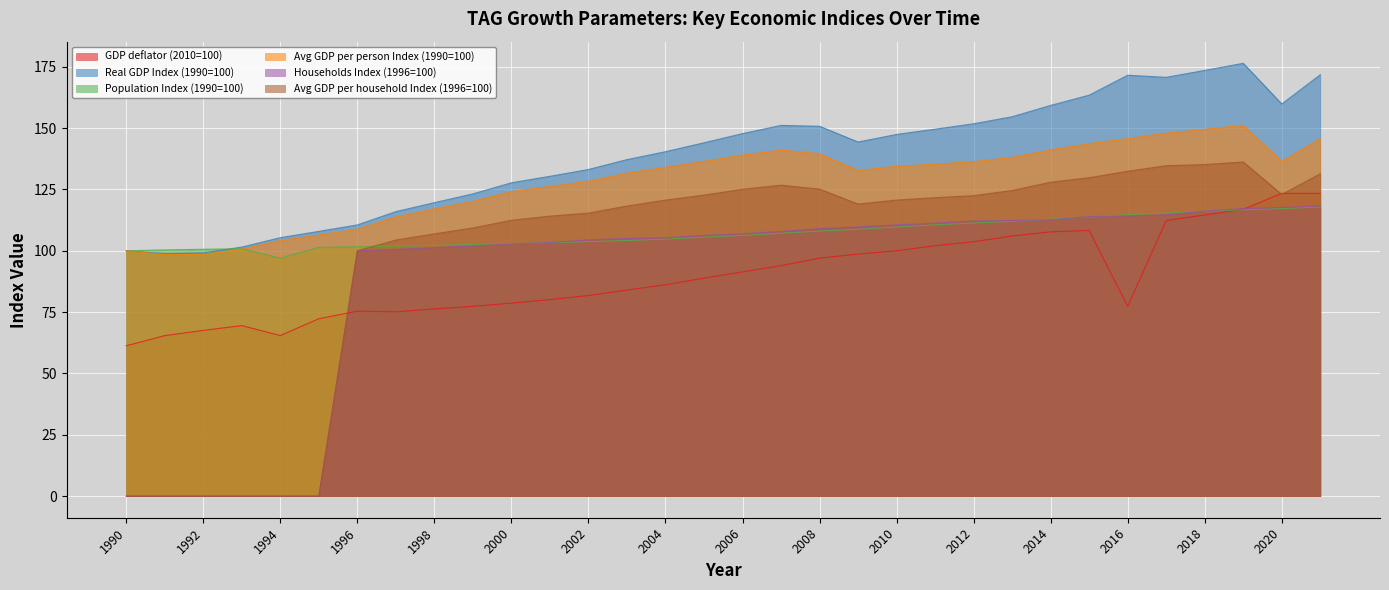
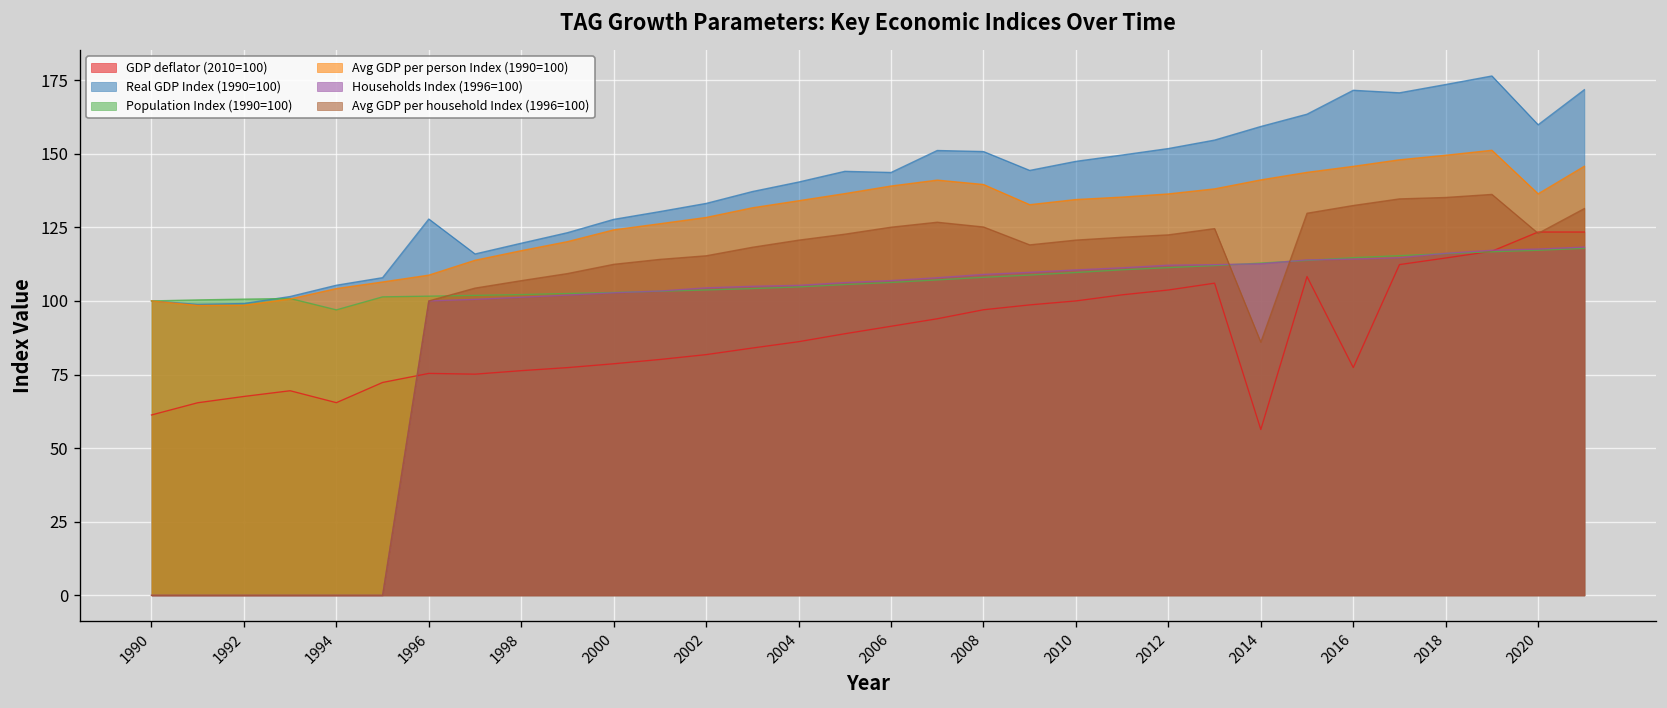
  {
    "GDP deflator (2010=100)": {
      "1990": 61,
      "1992": 68,
      "1994": 65,
      "1996": 75,
      "1998": 76,
      "2000": 79,
      "2002": 82,
      "2004": 86,
      "2006": 91,
      "2008": 97,
      "2010": 100,
      "2012": 104,
-     "2014": 108,
+     "2014": 56,
      "2016": 77,
      "2018": 115
    },
    "Real GDP Index (1990=100)": {
      "1994": 105,
-     "1996": 111,
+     "1996": 128,
      "1998": 120,
      "2000": 128,
      "2002": 133,
      "2004": 140,
-     "2006": 148,
+     "2006": 144,
      "2008": 151,
      "2010": 147,
      "2012": 152,
      "2014": 159,
      "2016": 172,
      "2018": 174,
      "2020": 160
    },
    "Population Index (1990=100)": {
      "1992": 101,
      "1994": 97,
      "1996": 102
    },
    "Avg GDP per person Index (1990=100)": {
      "1994": 104,
      "1996": 109,
      "1998": 117,
      "2000": 124,
      "2002": 128,
      "2004": 134,
      "2006": 139,
      "2008": 140,
      "2010": 134,
      "2012": 136,
      "2014": 141,
      "2016": 146,
      "2018": 149,
      "2020": 136
    },
    "Avg GDP per household Index (1996=100)": {
      "1998": 107,
      "2000": 112,
      "2002": 115,
      "2004": 121,
      "2006": 125,
      "2008": 125,
      "2010": 121,
      "2012": 122,
-     "2014": 128,
+     "2014": 86,
      "2016": 132,
      "2018": 135
    }
  }
